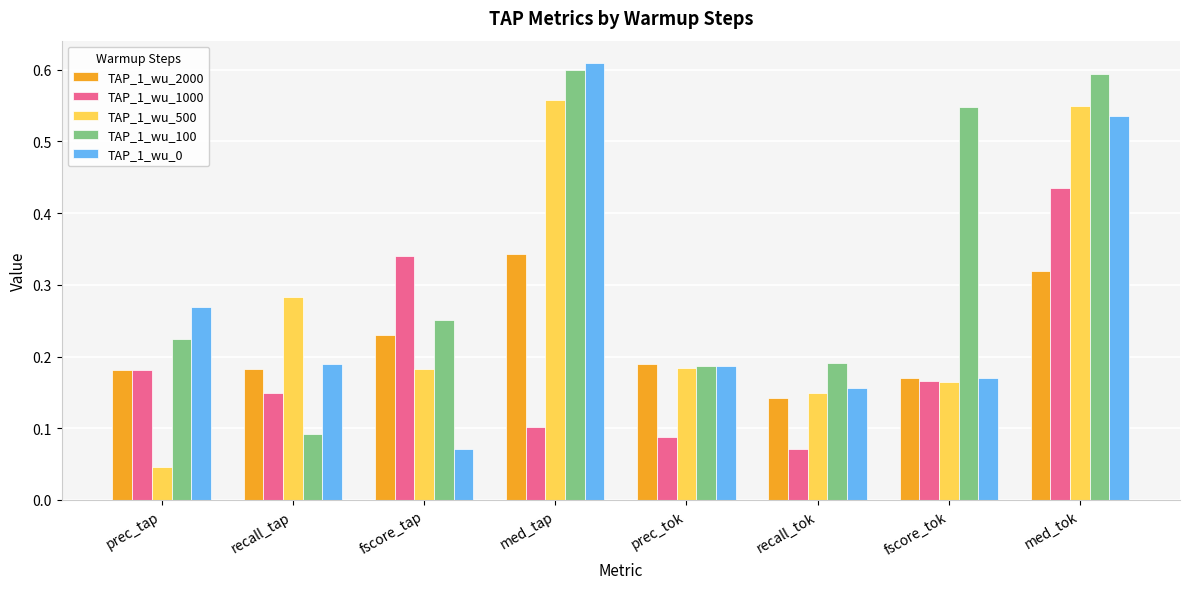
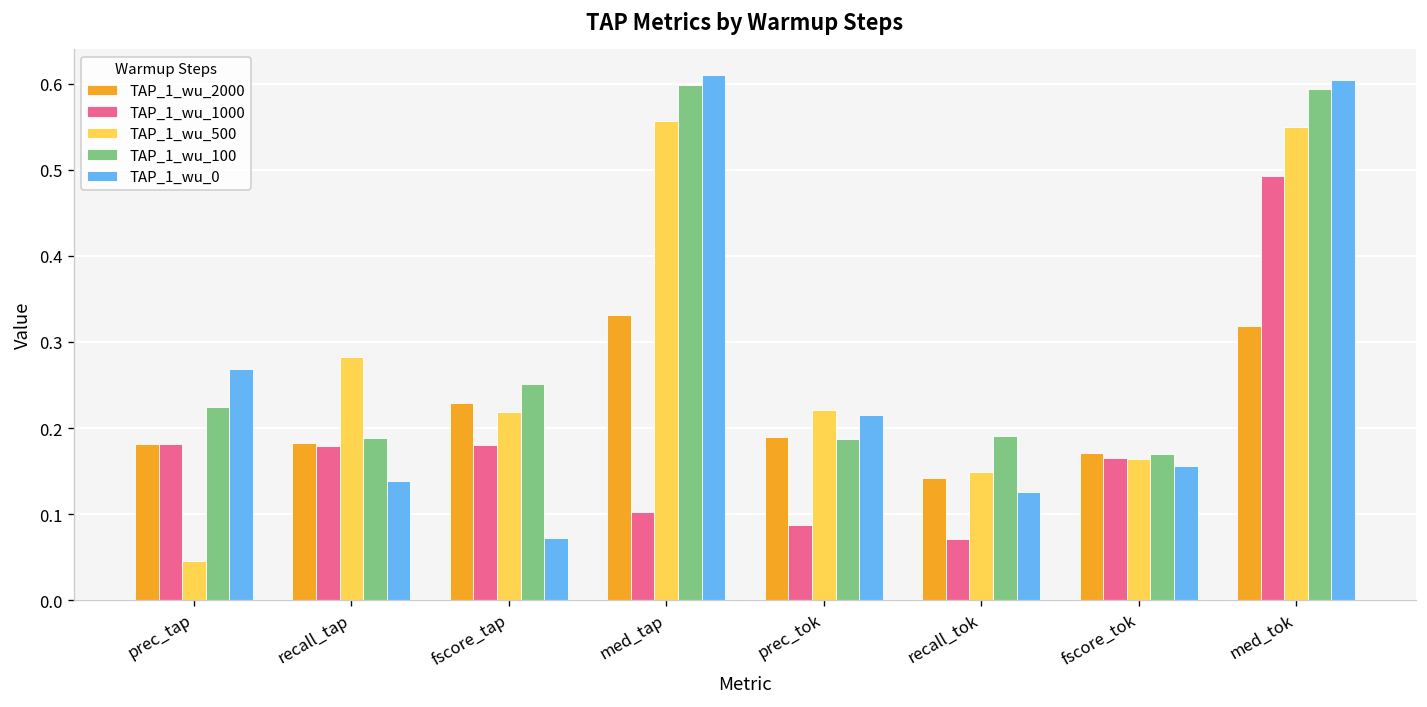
  {
    "TAP_1_wu_2000": {
      "prec_tap": 0.18,
      "recall_tap": 0.18,
      "fscore_tap": 0.23,
-     "med_tap": 0.34,
+     "med_tap": 0.33,
      "prec_tok": 0.19,
      "recall_tok": 0.14,
      "fscore_tok": 0.17,
      "med_tok": 0.32
    },
    "TAP_1_wu_1000": {
      "prec_tap": 0.18,
-     "recall_tap": 0.15,
-     "fscore_tap": 0.34,
+     "recall_tap": 0.18,
+     "fscore_tap": 0.18,
      "med_tap": 0.10,
      "prec_tok": 0.09,
      "recall_tok": 0.07,
      "fscore_tok": 0.17,
-     "med_tok": 0.44
+     "med_tok": 0.49
    },
    "TAP_1_wu_500": {
      "prec_tap": 0.05,
      "recall_tap": 0.28,
-     "fscore_tap": 0.18,
+     "fscore_tap": 0.22,
      "med_tap": 0.56,
-     "prec_tok": 0.18,
+     "prec_tok": 0.22,
      "recall_tok": 0.15,
      "fscore_tok": 0.16,
      "med_tok": 0.55
    },
    "TAP_1_wu_100": {
      "prec_tap": 0.22,
-     "recall_tap": 0.09,
+     "recall_tap": 0.19,
      "fscore_tap": 0.25,
      "med_tap": 0.60,
      "prec_tok": 0.19,
      "recall_tok": 0.19,
-     "fscore_tok": 0.55,
+     "fscore_tok": 0.17,
      "med_tok": 0.59
    },
    "TAP_1_wu_0": {
      "prec_tap": 0.27,
-     "recall_tap": 0.19,
+     "recall_tap": 0.14,
      "fscore_tap": 0.07,
      "med_tap": 0.61,
-     "prec_tok": 0.19,
-     "recall_tok": 0.16,
-     "fscore_tok": 0.17,
-     "med_tok": 0.53
+     "prec_tok": 0.21,
+     "recall_tok": 0.13,
+     "fscore_tok": 0.16,
+     "med_tok": 0.60
    }
  }
